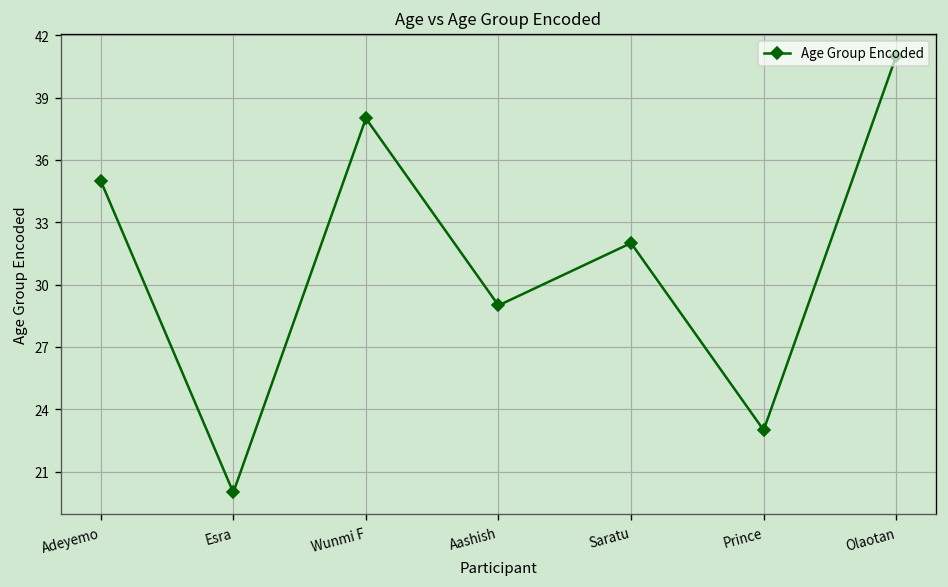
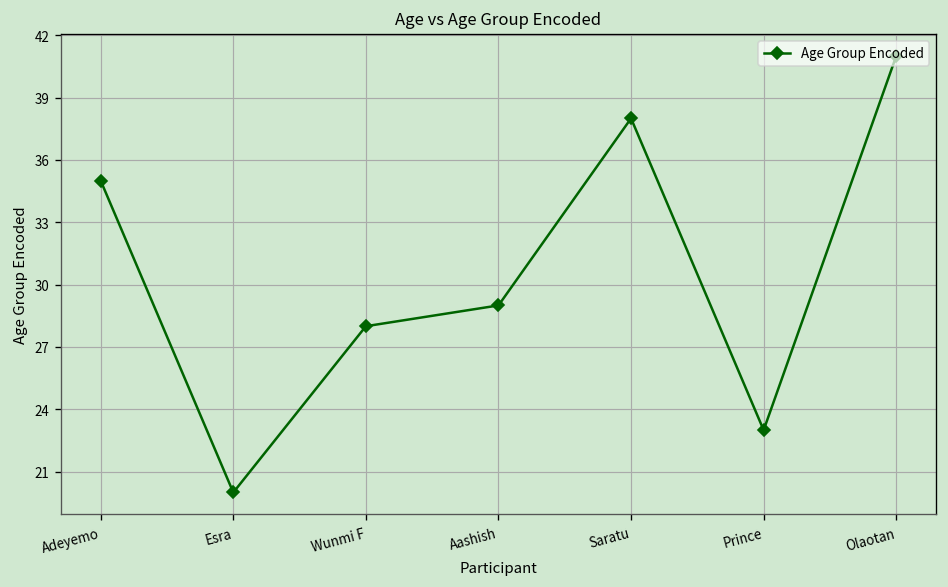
  {
    "Adeyemo": 35,
    "Esra": 20,
-   "Wunmi F": 38,
+   "Wunmi F": 28,
    "Aashish": 29,
-   "Saratu": 32,
+   "Saratu": 38,
    "Prince": 23
  }
